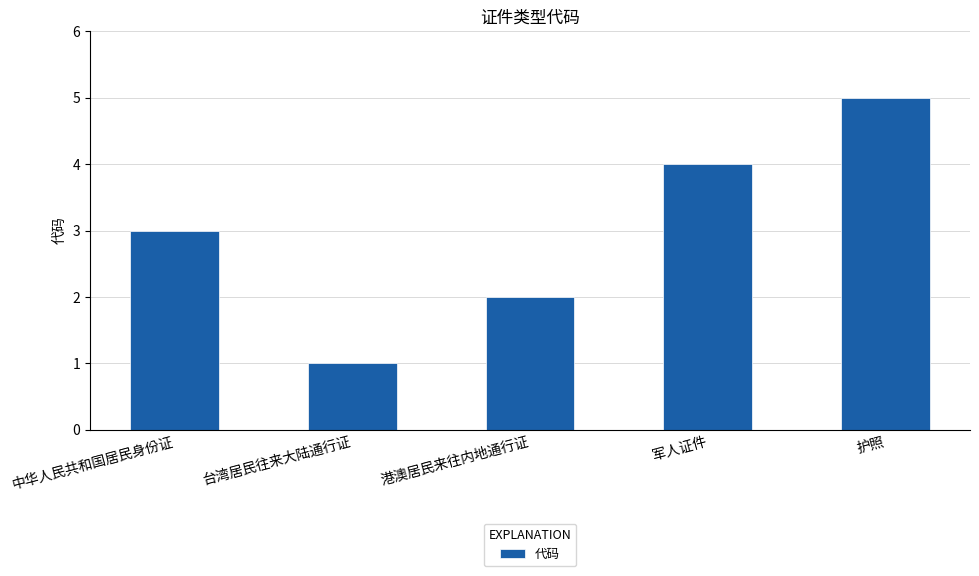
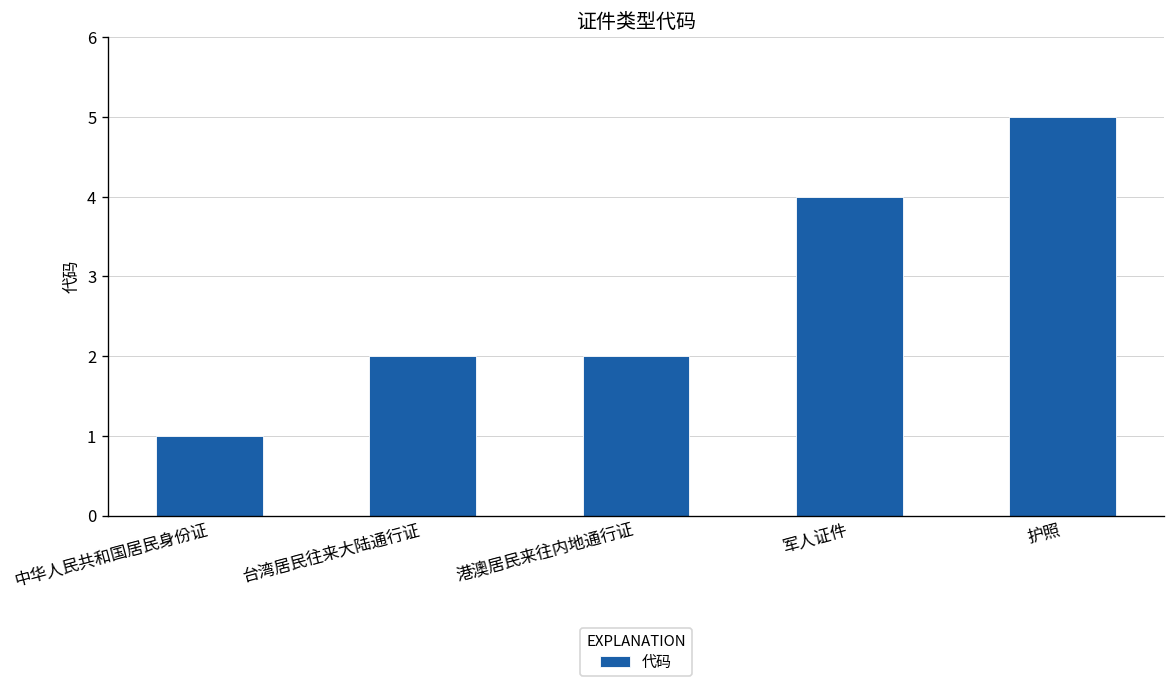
  {
-   "中华人民共和国居民身份证": 3,
-   "台湾居民往来大陆通行证": 1,
+   "中华人民共和国居民身份证": 1,
+   "台湾居民往来大陆通行证": 2,
    "港澳居民来往内地通行证": 2,
    "军人证件": 4,
    "护照": 5
  }
